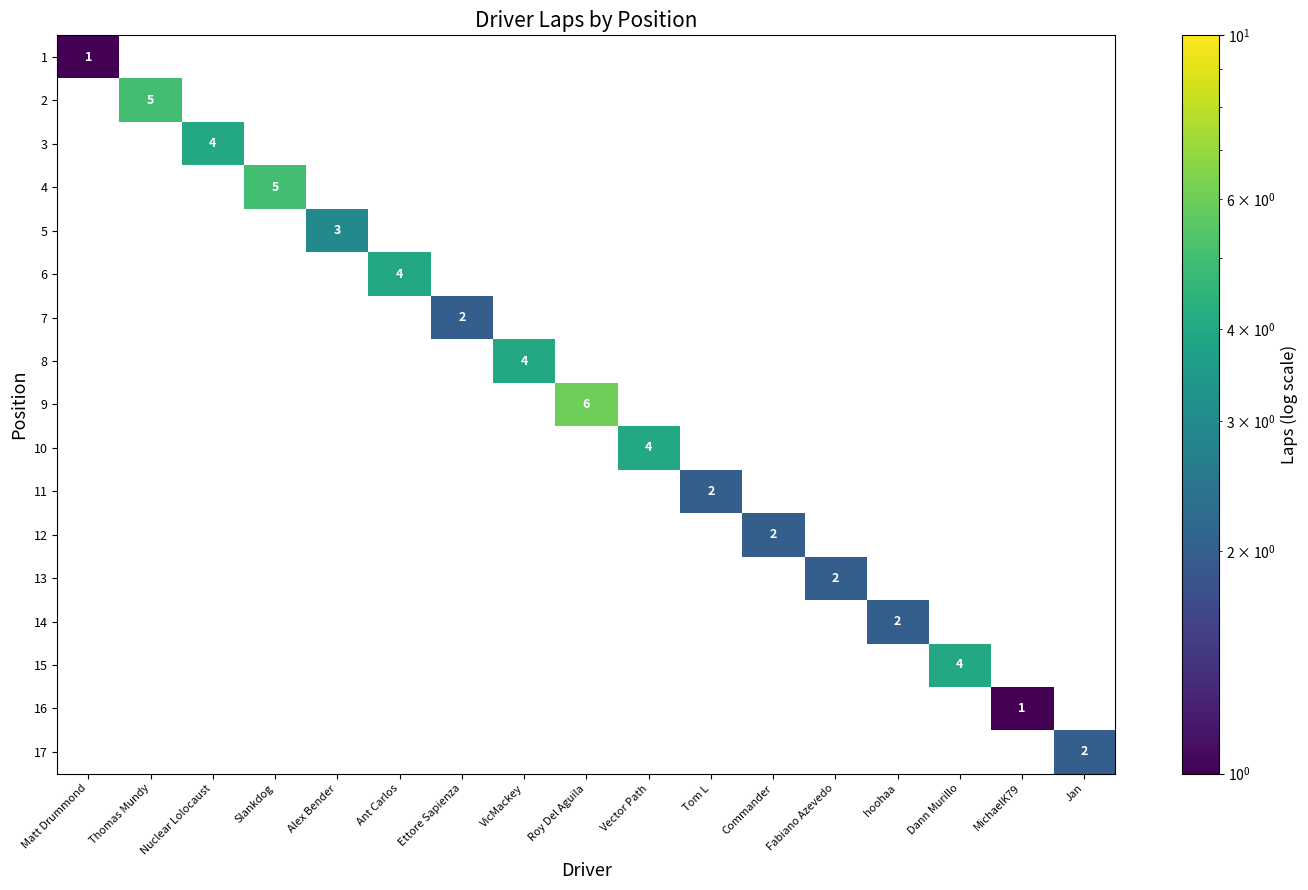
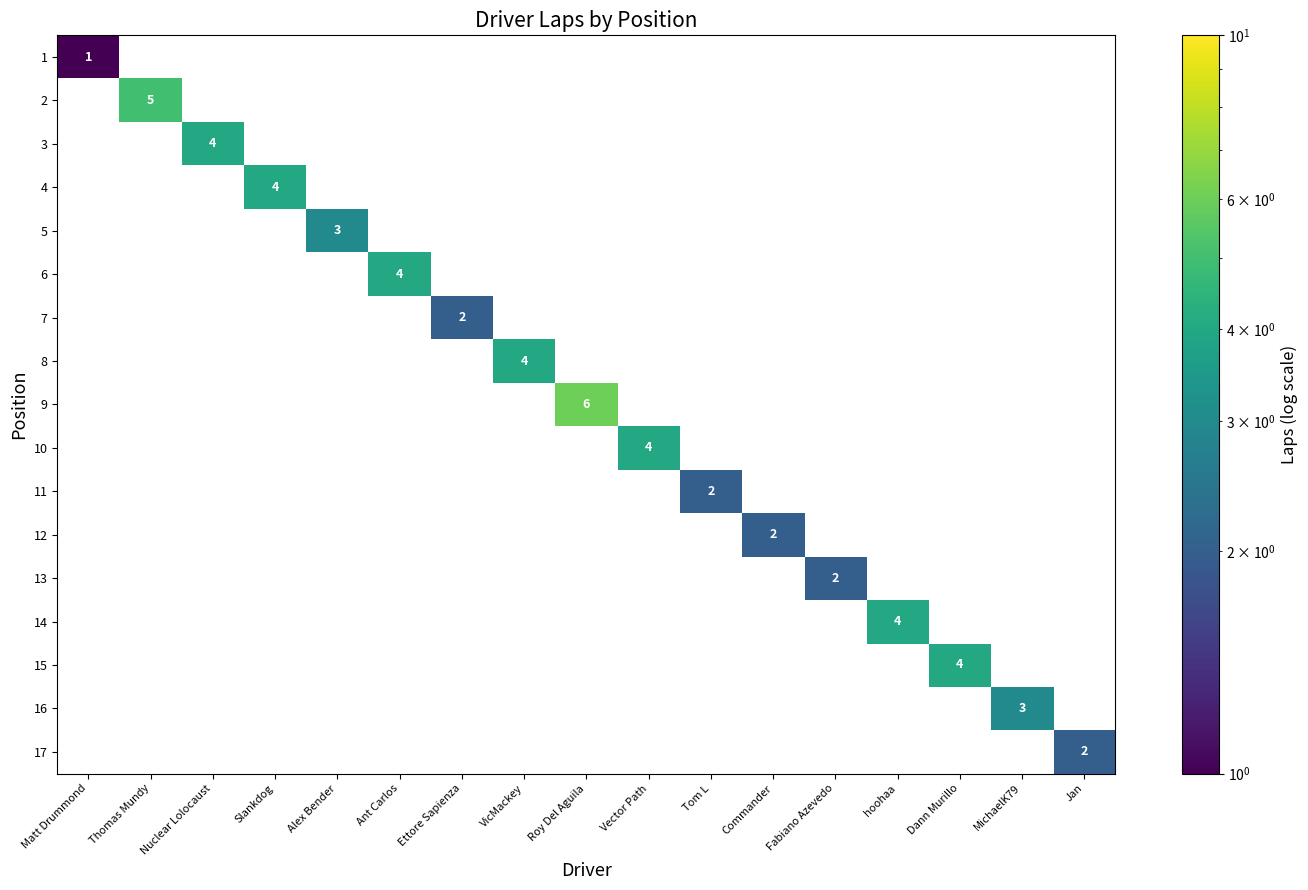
  {
    "1": {
      "Matt Drummond": 1
    },
    "2": {
      "Thomas Mundy": 5
    },
    "3": {
      "Nuclear Lolocaust": 4
    },
    "4": {
-     "Slankdog": 5
+     "Slankdog": 4
    },
    "5": {
      "Alex Bender": 3
    },
    "6": {
      "Ant Carlos": 4
    },
    "7": {
      "Ettore Sapienza": 2
    },
    "8": {
      "VicMackey": 4
    },
    "9": {
      "Roy Del Aguila": 6
    },
    "10": {
      "Vector Path": 4
    },
    "11": {
      "Tom L": 2
    },
    "12": {
      "Commander": 2
    },
    "13": {
      "Fabiano Azevedo": 2
    },
    "14": {
-     "hoohaa": 2
+     "hoohaa": 4
    },
    "15": {
      "Dann Murillo": 4
    },
    "16": {
-     "MichaelK79": 1
+     "MichaelK79": 3
    },
    "17": {
      "Jan": 2
    }
  }
